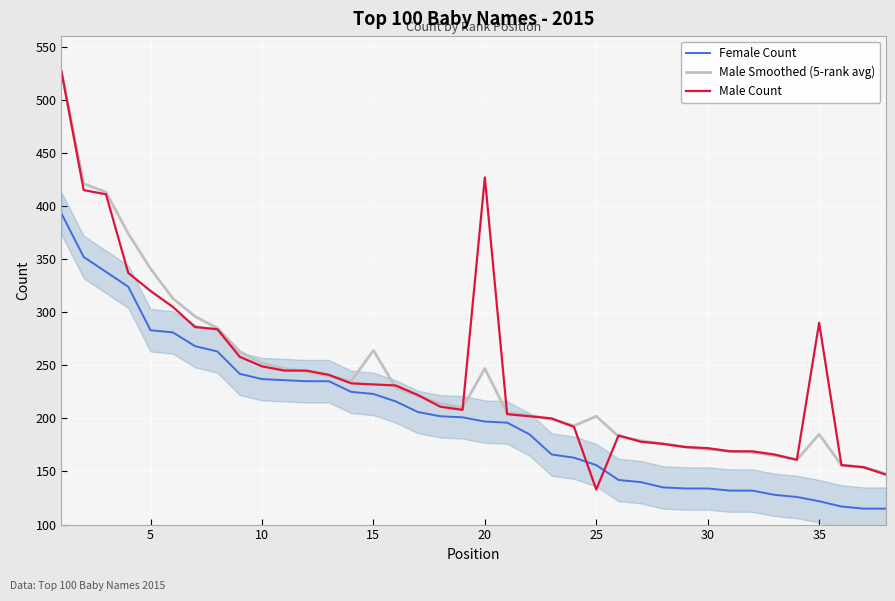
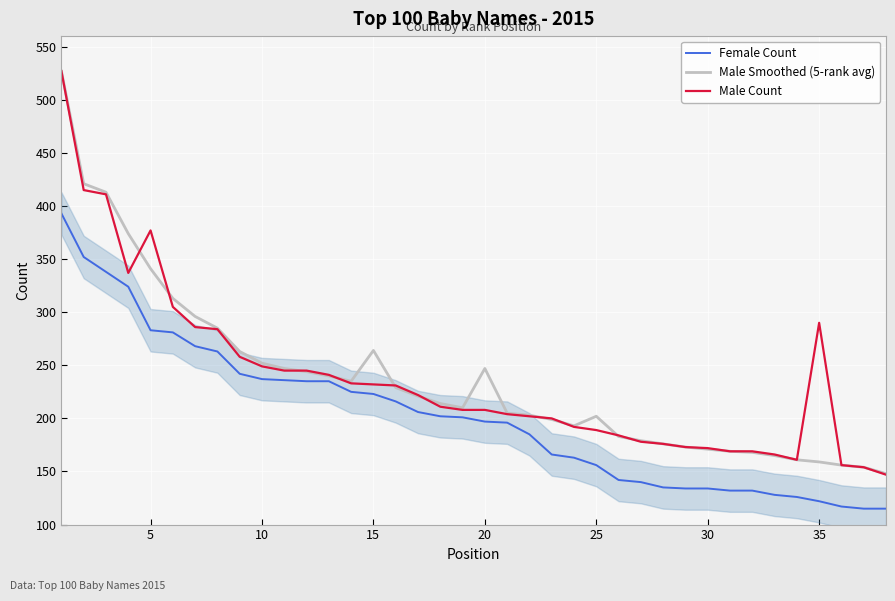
  {
    "Male Smoothed (5-rank avg)": {
      "5": 341,
      "10": 252,
      "15": 264,
      "20": 247,
      "25": 202,
-     "35": 185
+     "35": 159
    },
    "Male Count": {
-     "5": 320,
+     "5": 377,
      "10": 249,
      "15": 232,
-     "20": 427,
-     "25": 133,
+     "20": 208,
+     "25": 189,
      "35": 290
    }
  }
